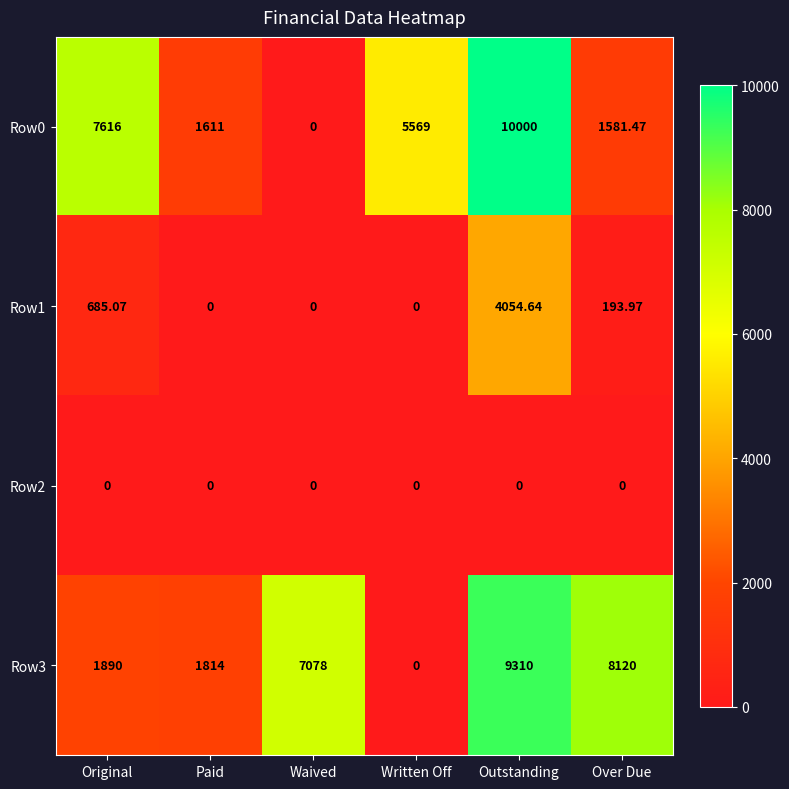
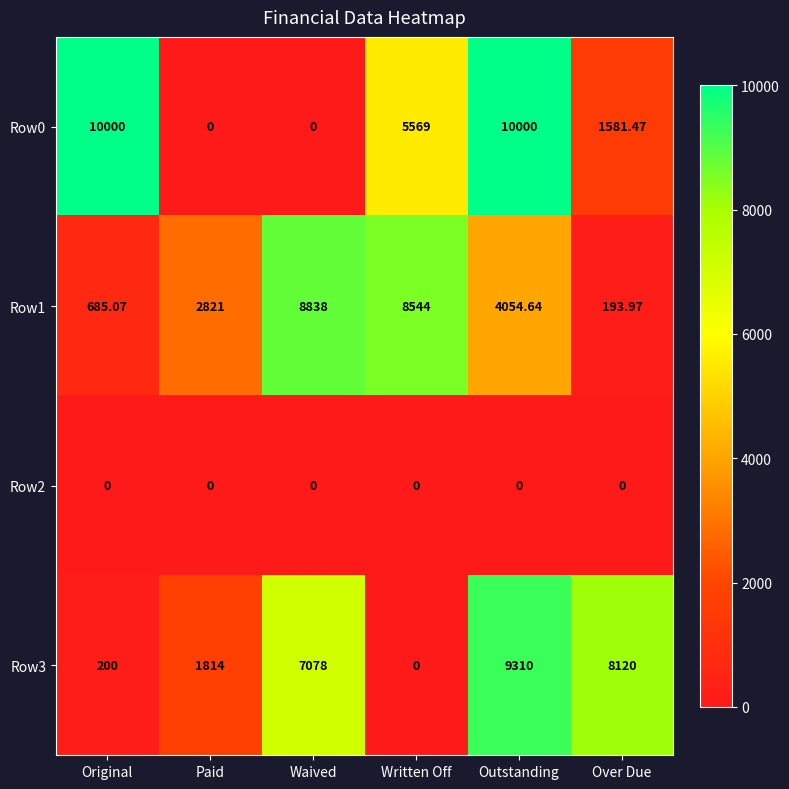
  {
    "Row0": {
-     "Original": 7616,
-     "Paid": 1611,
+     "Original": 10000,
+     "Paid": 0,
      "Waived": 0,
      "Written Off": 5569,
      "Outstanding": 10000,
      "Over Due": 1581.47
    },
    "Row1": {
      "Original": 685.07,
-     "Paid": 0,
-     "Waived": 0,
-     "Written Off": 0,
+     "Paid": 2821,
+     "Waived": 8838,
+     "Written Off": 8544,
      "Outstanding": 4054.64,
      "Over Due": 193.97
    },
    "Row2": {
      "Original": 0,
      "Paid": 0,
      "Waived": 0,
      "Written Off": 0,
      "Outstanding": 0,
      "Over Due": 0
    },
    "Row3": {
-     "Original": 1890,
+     "Original": 200,
      "Paid": 1814,
      "Waived": 7078,
      "Written Off": 0,
      "Outstanding": 9310,
      "Over Due": 8120
    }
  }
